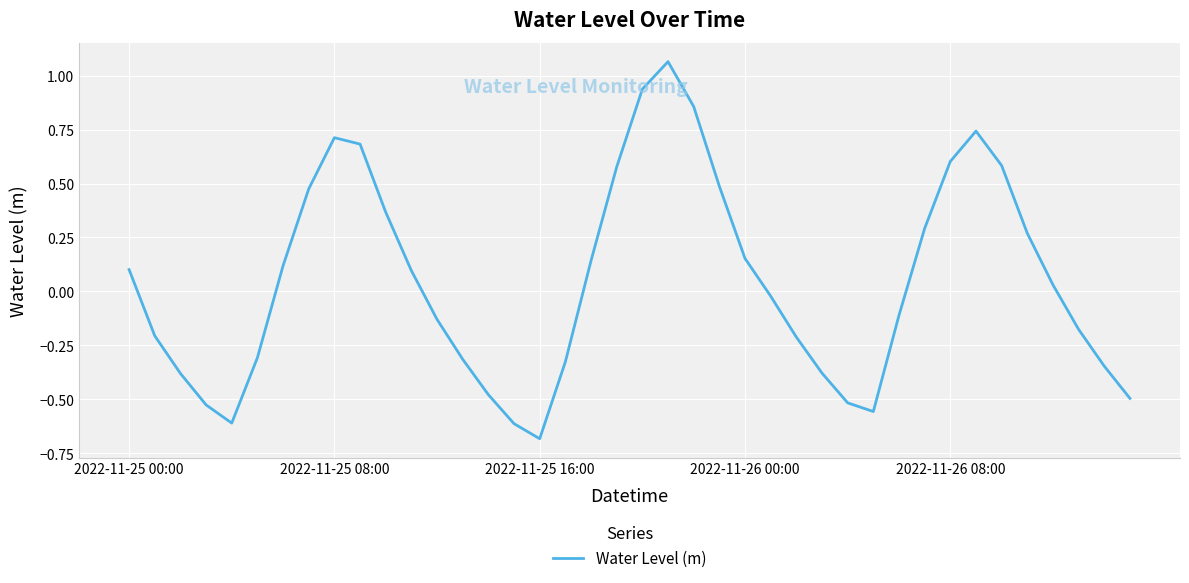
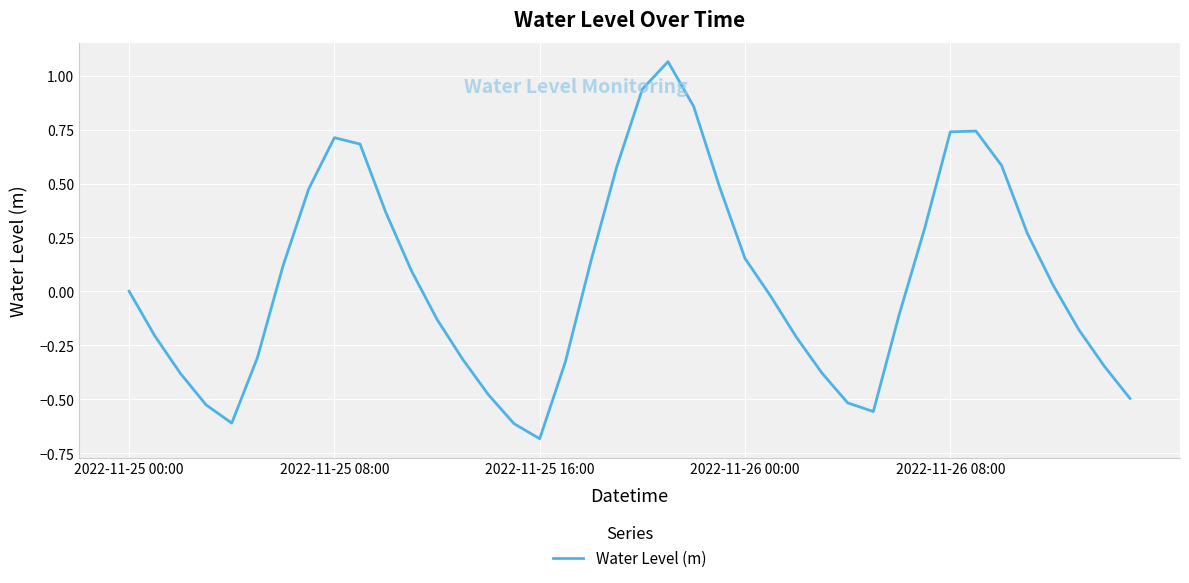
  {
-   "2022-11-25 00:00": 0.10,
+   "2022-11-25 00:00": 0.00,
    "2022-11-25 08:00": 0.71,
    "2022-11-25 16:00": -0.68,
    "2022-11-26 00:00": 0.15,
-   "2022-11-26 08:00": 0.60
+   "2022-11-26 08:00": 0.74
  }
